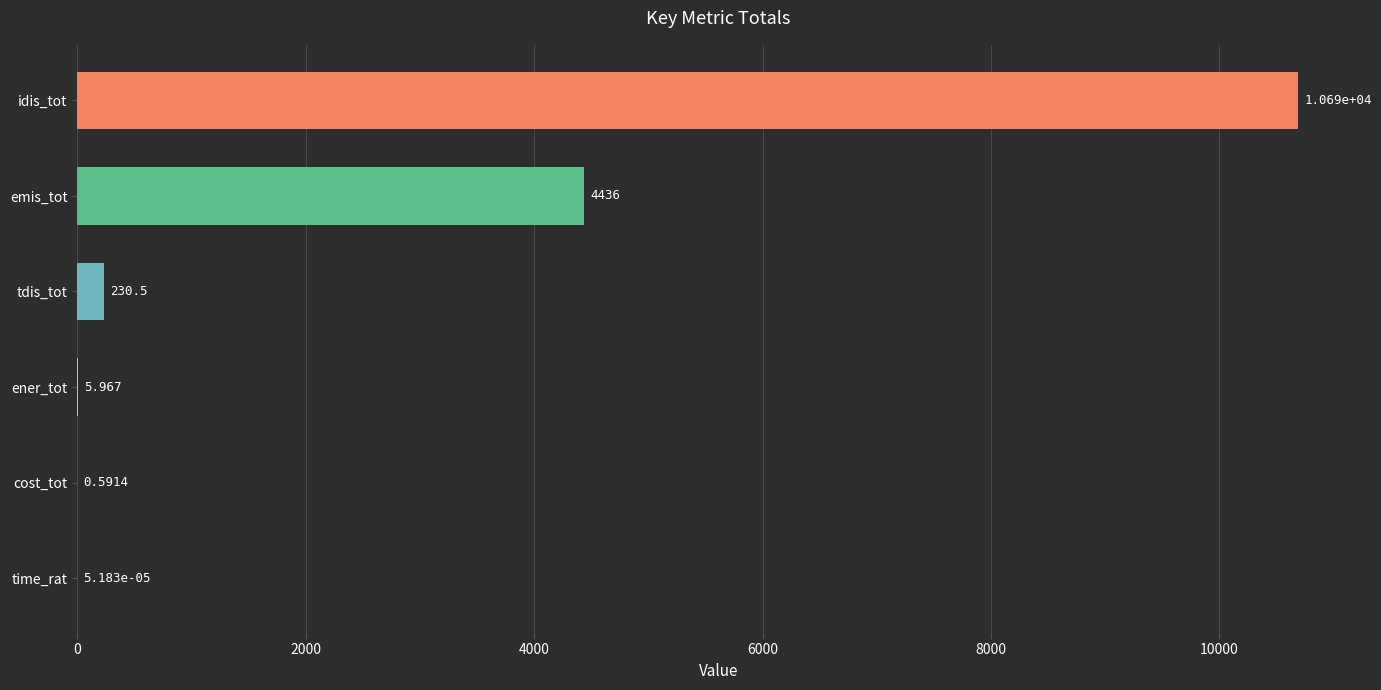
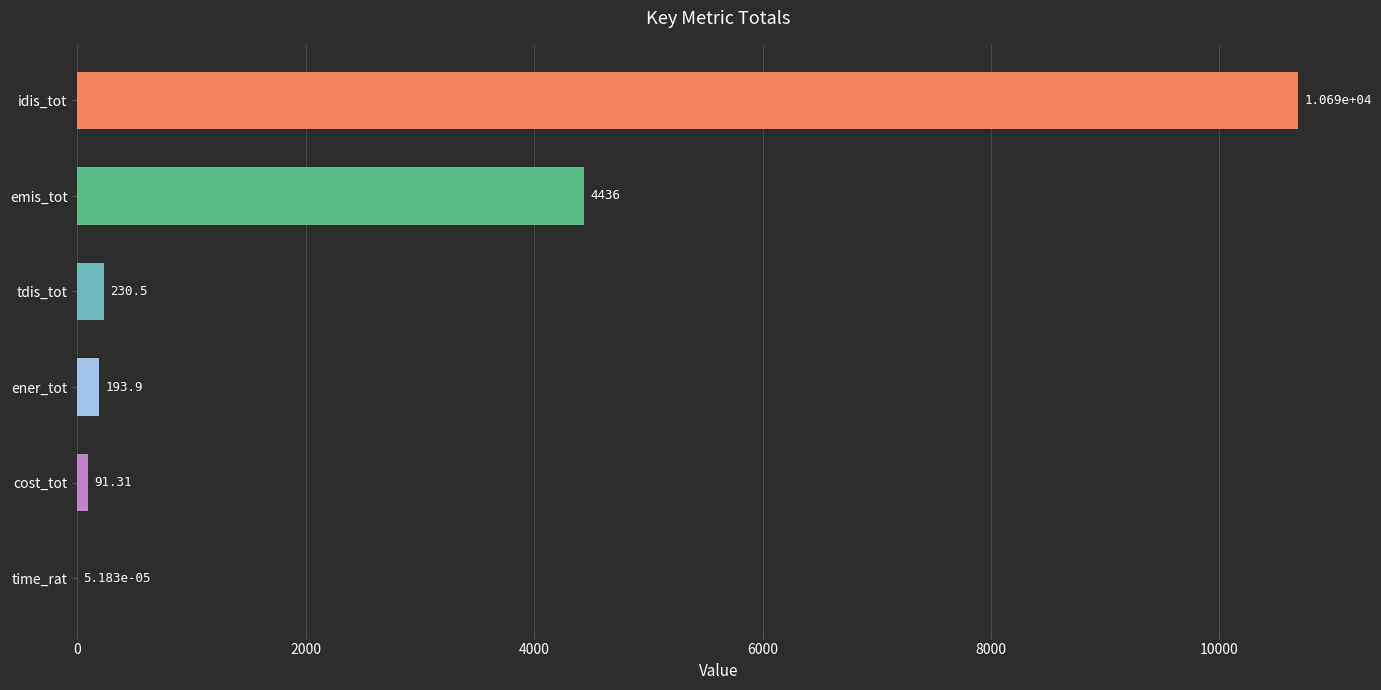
  {
    "emis_tot": "4436",
    "tdis_tot": "230.5",
-   "ener_tot": "5.967",
-   "cost_tot": "0.5914",
+   "ener_tot": "193.9",
+   "cost_tot": "91.31",
    "time_rat": "5.183e-05"
  }
